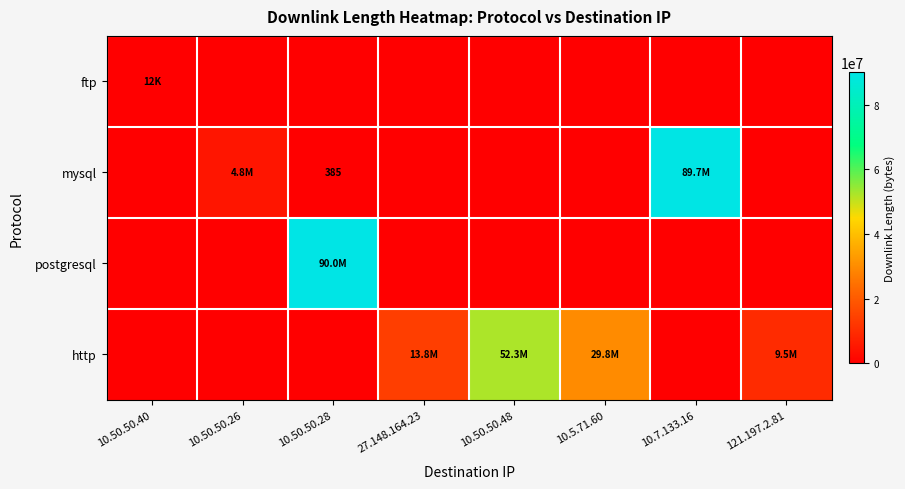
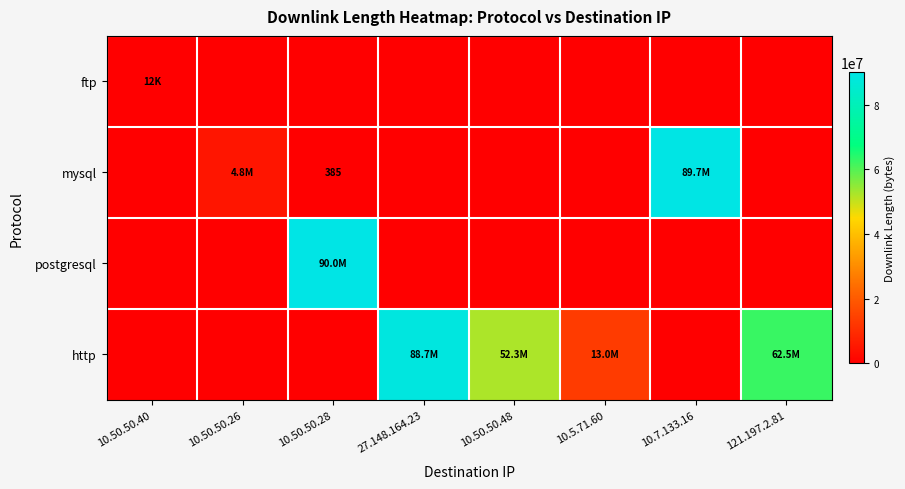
  {
    "ftp": {
      "10.50.50.40": "12K"
    },
    "mysql": {
      "10.50.50.26": "4.8M",
      "10.50.50.28": "385",
      "10.7.133.16": "89.7M"
    },
    "postgresql": {
      "10.50.50.28": "90.0M"
    },
    "http": {
-     "27.148.164.23": "13.8M",
+     "27.148.164.23": "88.7M",
      "10.50.50.48": "52.3M",
-     "10.5.71.60": "29.8M",
-     "121.197.2.81": "9.5M"
+     "10.5.71.60": "13.0M",
+     "121.197.2.81": "62.5M"
    }
  }
